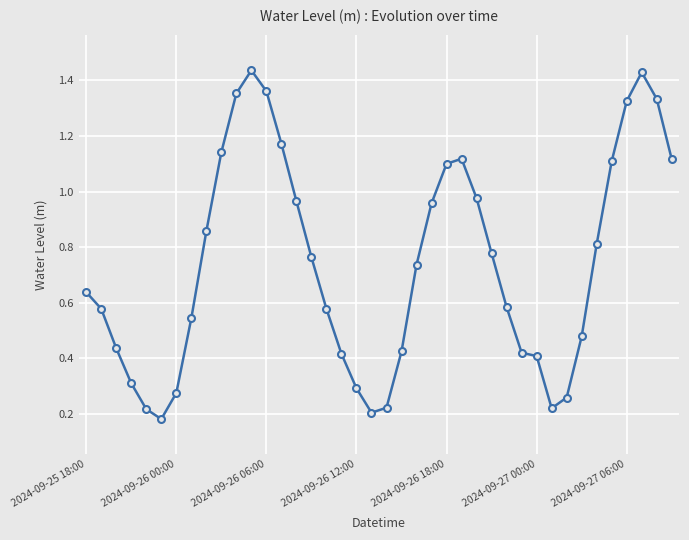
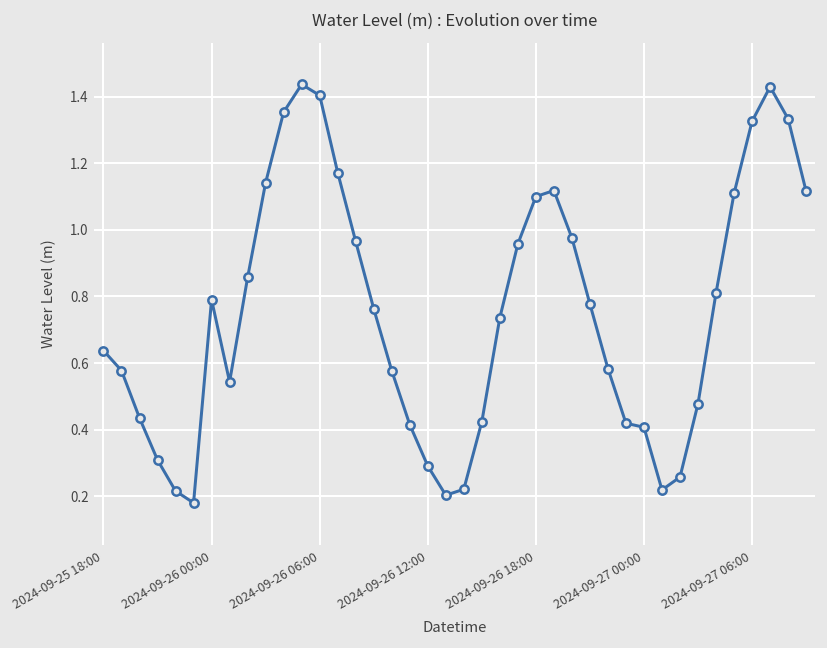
  {
    "2024-09-25 18:00": 0.64,
-   "2024-09-26 00:00": 0.27,
-   "2024-09-26 06:00": 1.36,
+   "2024-09-26 00:00": 0.79,
+   "2024-09-26 06:00": 1.40,
    "2024-09-26 12:00": 0.29,
    "2024-09-26 18:00": 1.10,
    "2024-09-27 00:00": 0.41,
    "2024-09-27 06:00": 1.33
  }
